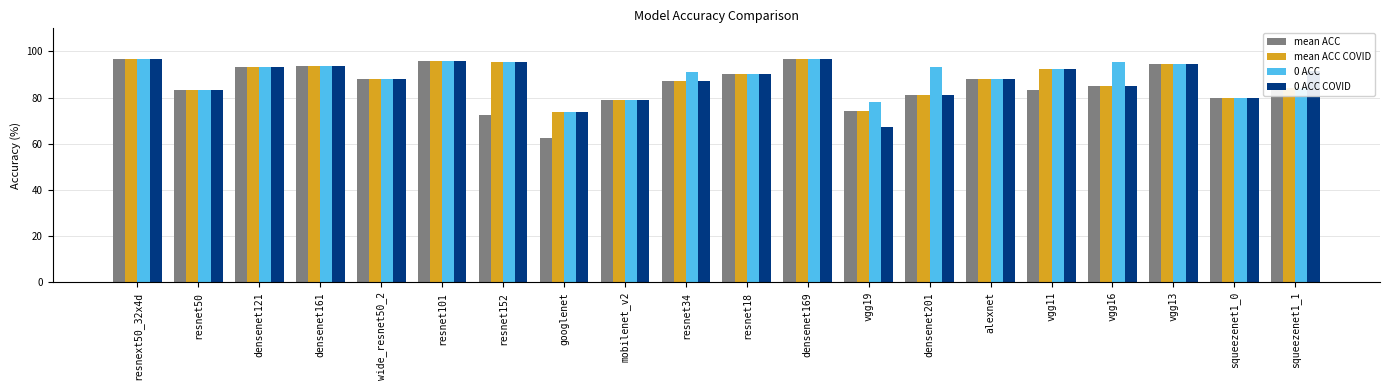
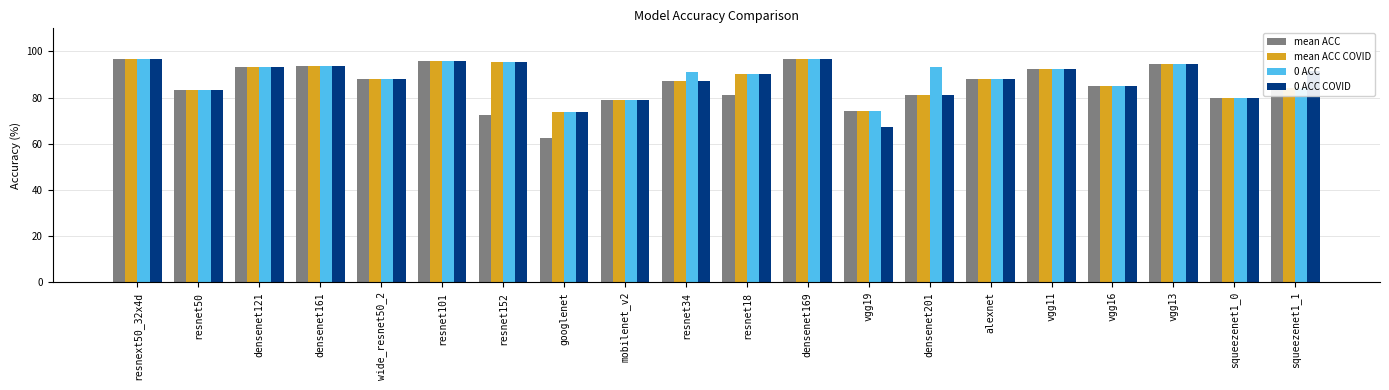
  {
    "mean ACC": {
      "resnext50_32x4d": 97,
      "resnet50": 83,
      "densenet121": 93,
      "densenet161": 94,
      "wide_resnet50_2": 88,
      "resnet101": 96,
      "resnet152": 73,
      "googlenet": 62,
      "mobilenet_v2": 79,
      "resnet34": 87,
-     "resnet18": 90,
+     "resnet18": 81,
      "densenet169": 97,
      "vgg19": 74,
      "densenet201": 81,
      "alexnet": 88,
-     "vgg11": 83,
+     "vgg11": 92,
      "vgg16": 85,
      "vgg13": 94,
      "squeezenet1_0": 80
    },
    "mean ACC COVID": {
      "resnext50_32x4d": 97,
      "resnet50": 83,
      "densenet121": 93,
      "densenet161": 94,
      "wide_resnet50_2": 88,
      "resnet101": 96,
      "resnet152": 95,
      "googlenet": 74,
      "mobilenet_v2": 79,
      "resnet34": 87,
      "resnet18": 90,
      "densenet169": 97,
      "vgg19": 74,
      "densenet201": 81,
      "alexnet": 88,
      "vgg11": 92,
      "vgg16": 85,
      "vgg13": 94,
      "squeezenet1_0": 80
    },
    "0 ACC": {
      "resnext50_32x4d": 97,
      "resnet50": 83,
      "densenet121": 93,
      "densenet161": 94,
      "wide_resnet50_2": 88,
      "resnet101": 96,
      "resnet152": 95,
      "googlenet": 74,
      "mobilenet_v2": 79,
      "resnet34": 91,
      "resnet18": 90,
      "densenet169": 97,
-     "vgg19": 78,
+     "vgg19": 74,
      "densenet201": 93,
      "alexnet": 88,
      "vgg11": 92,
-     "vgg16": 95,
+     "vgg16": 85,
      "vgg13": 94,
      "squeezenet1_0": 80
    },
    "0 ACC COVID": {
      "resnext50_32x4d": 97,
      "resnet50": 83,
      "densenet121": 93,
      "densenet161": 94,
      "wide_resnet50_2": 88,
      "resnet101": 96,
      "resnet152": 95,
      "googlenet": 74,
      "mobilenet_v2": 79,
      "resnet34": 87,
      "resnet18": 90,
      "densenet169": 97,
      "vgg19": 67,
      "densenet201": 81,
      "alexnet": 88,
      "vgg11": 92,
      "vgg16": 85,
      "vgg13": 94,
      "squeezenet1_0": 80
    }
  }
